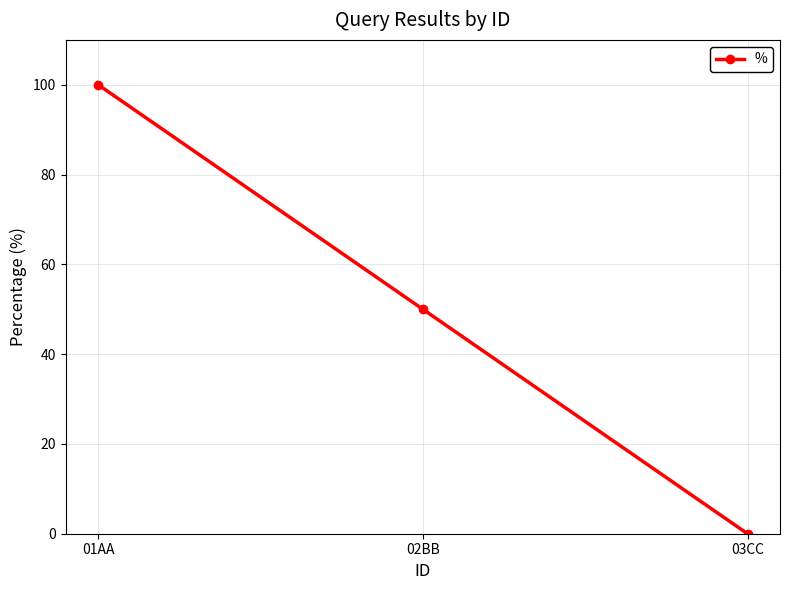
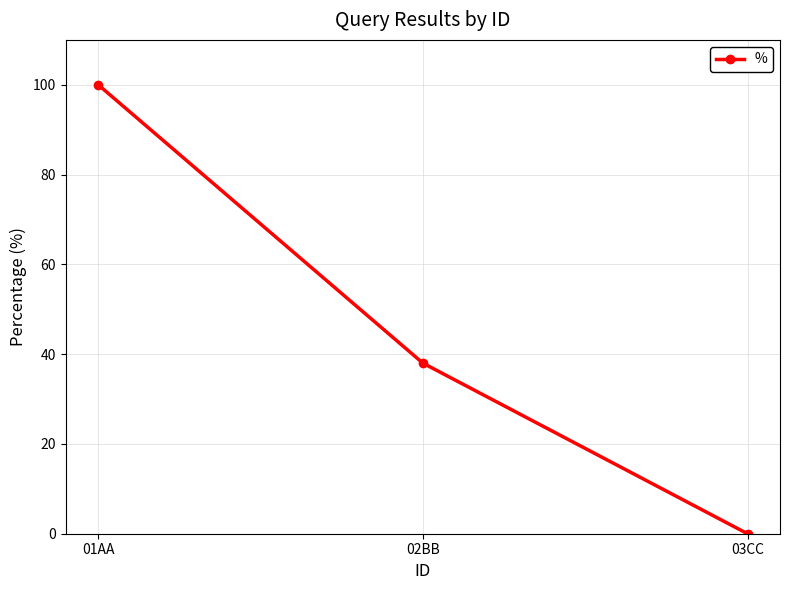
  {
    "01AA": 100,
-   "02BB": 50,
+   "02BB": 38,
    "03CC": 0
  }
